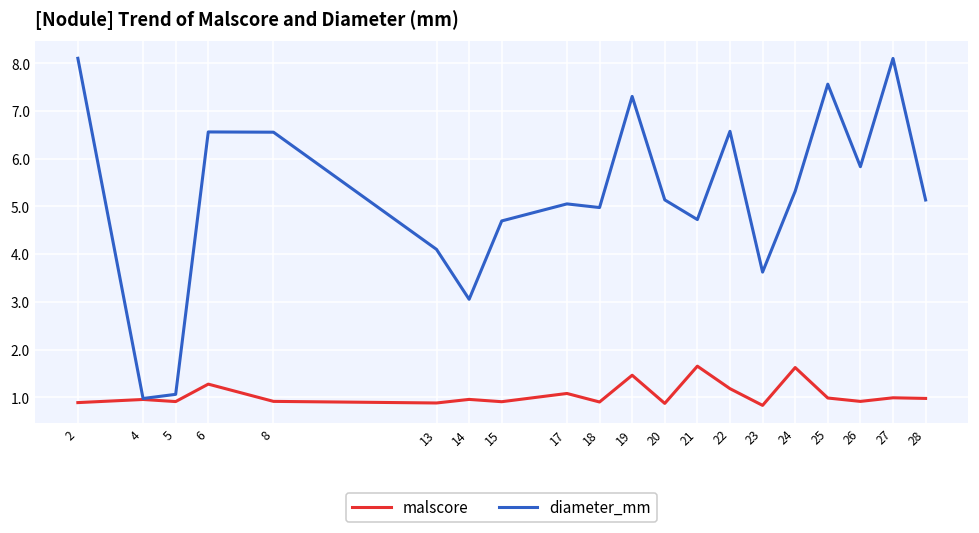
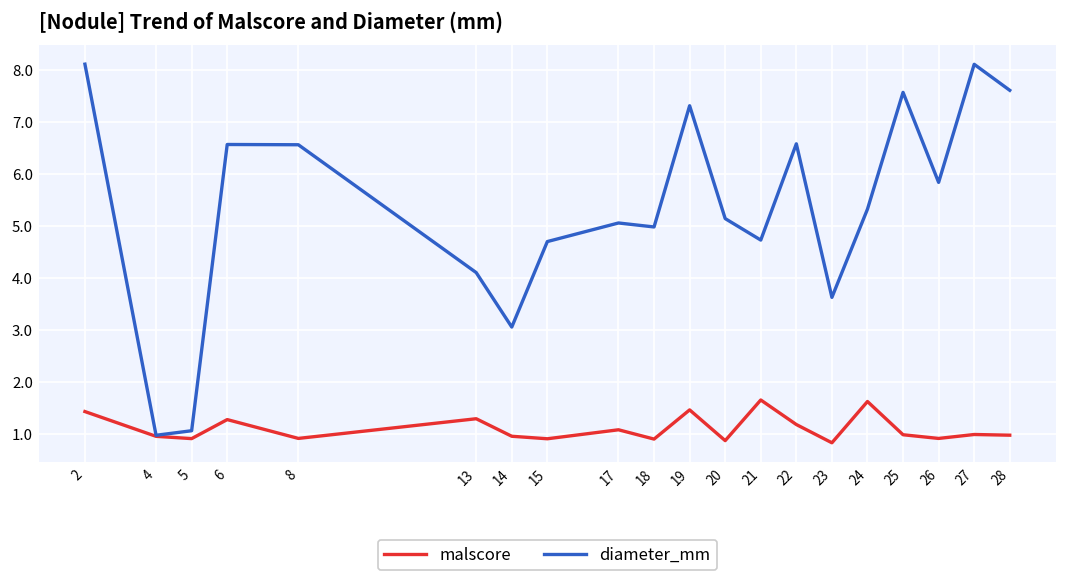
  {
    "malscore": {
-     "2": 0.9,
+     "2": 1.4,
      "5": 0.9,
      "6": 1.3,
      "8": 0.9,
-     "13": 0.9,
+     "13": 1.3,
      "14": 1.0,
      "15": 0.9,
      "17": 1.1,
      "18": 0.9,
      "19": 1.5,
      "20": 0.9,
      "21": 1.7,
      "22": 1.2,
      "23": 0.8,
      "24": 1.6,
      "25": 1.0,
      "26": 0.9,
      "27": 1.0,
      "28": 1.0
    },
    "diameter_mm": {
      "2": 8.1,
      "5": 1.1,
      "6": 6.6,
      "8": 6.6,
      "13": 4.1,
      "14": 3.1,
      "15": 4.7,
      "17": 5.1,
      "18": 5.0,
      "19": 7.3,
      "20": 5.1,
      "21": 4.7,
      "22": 6.6,
      "23": 3.6,
      "24": 5.3,
      "25": 7.6,
      "26": 5.8,
      "27": 8.1,
-     "28": 5.1
+     "28": 7.6
    }
  }
